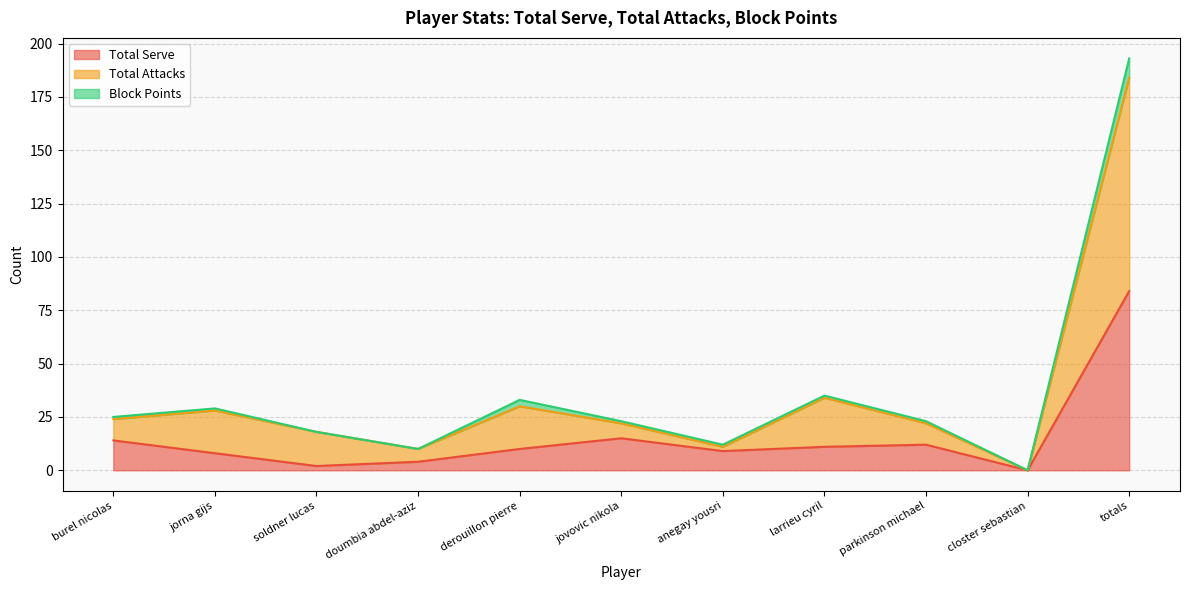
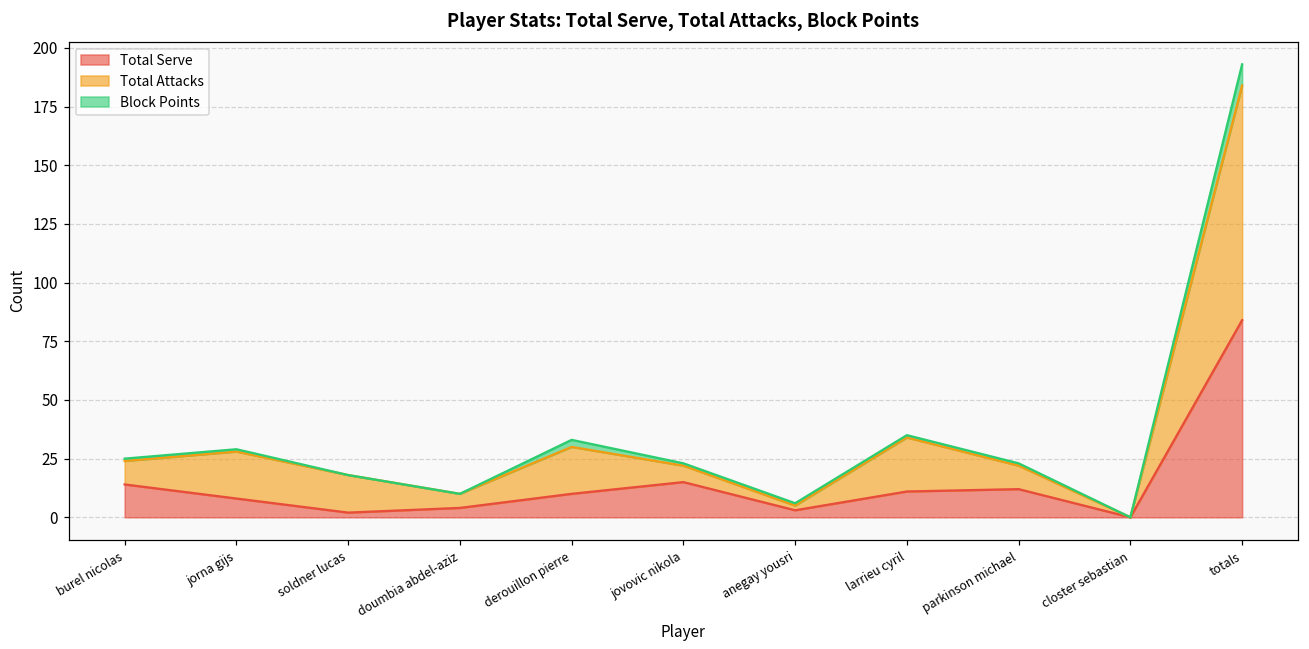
  {
    "Total Serve": {
      "burel nicolas": 14,
      "jorna gijs": 8,
      "soldner lucas": 2,
      "doumbia abdel-aziz": 4,
      "derouillon pierre": 10,
      "jovovic nikola": 15,
-     "anegay yousri": 9,
+     "anegay yousri": 3,
      "larrieu cyril": 11,
      "parkinson michael": 12,
      "totals": 84
    },
    "Total Attacks": {
      "derouillon pierre": 20,
      "totals": 100
    },
    "Block Points": {
      "derouillon pierre": 3,
      "totals": 9
    }
  }
